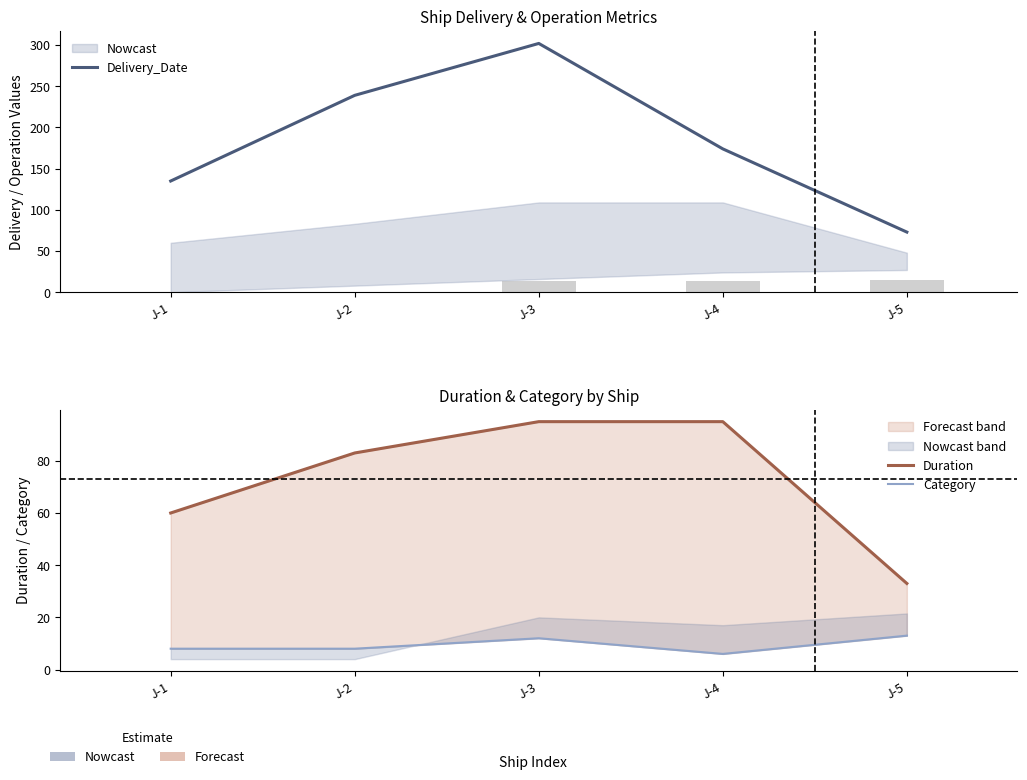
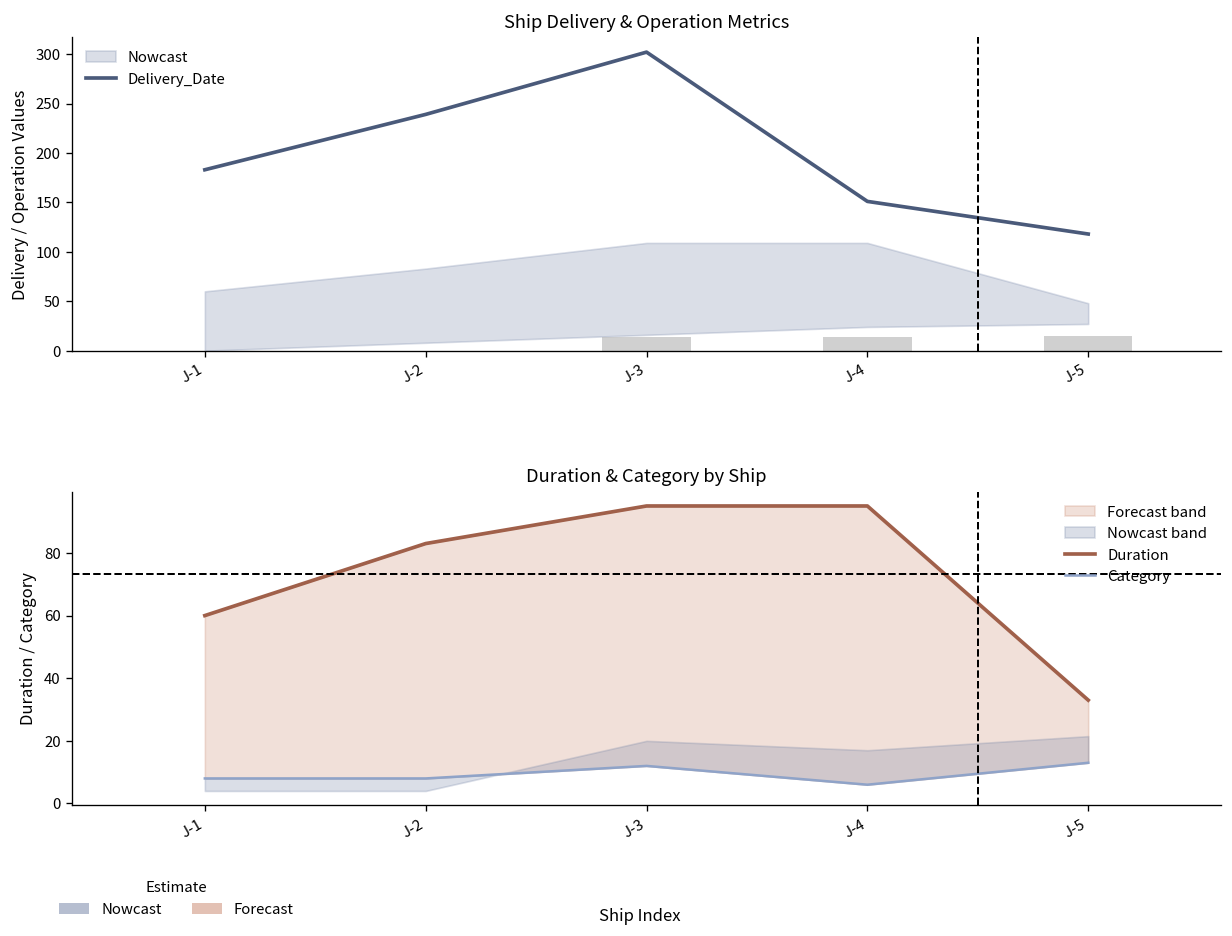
  {
    "Ship Delivery & Operation Metrics": {
      "Delivery_Date": {
-       "J-1": 140,
+       "J-1": 180,
        "J-2": 240,
        "J-3": 300,
-       "J-4": 170,
-       "J-5": 70
+       "J-4": 150,
+       "J-5": 120
      }
    },
    "Duration & Category by Ship": {
      "Category": {
        "J-3": 12,
        "J-4": 6,
        "J-5": 13
      }
    }
  }
